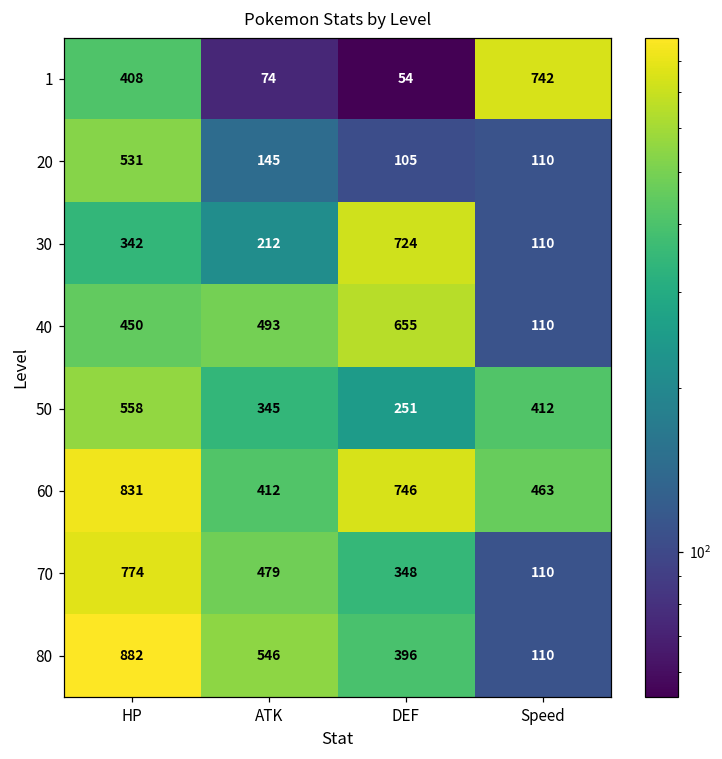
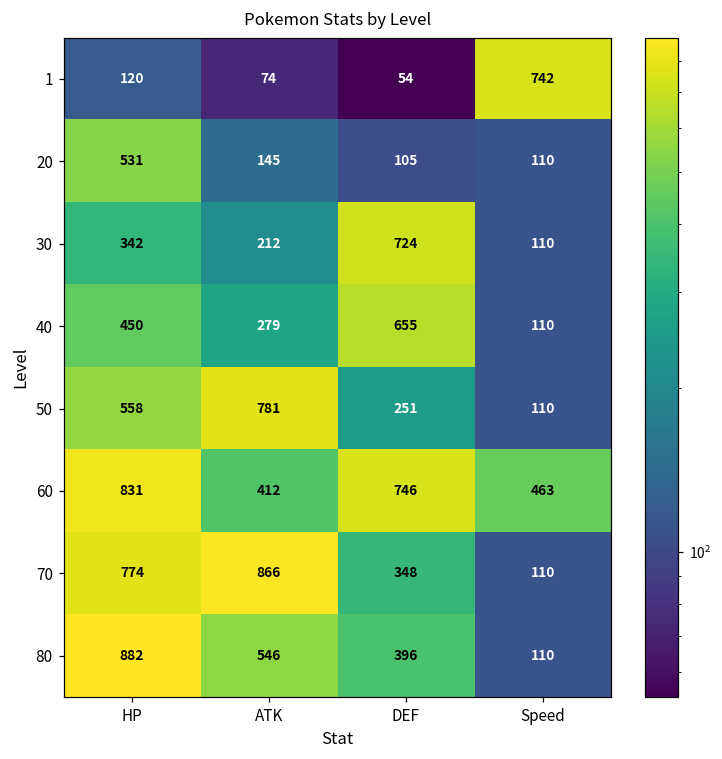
  {
    "1": {
-     "HP": 408,
+     "HP": 120,
      "ATK": 74,
      "DEF": 54,
      "Speed": 742
    },
    "20": {
      "HP": 531,
      "ATK": 145,
      "DEF": 105,
      "Speed": 110
    },
    "30": {
      "HP": 342,
      "ATK": 212,
      "DEF": 724,
      "Speed": 110
    },
    "40": {
      "HP": 450,
-     "ATK": 493,
+     "ATK": 279,
      "DEF": 655,
      "Speed": 110
    },
    "50": {
      "HP": 558,
-     "ATK": 345,
+     "ATK": 781,
      "DEF": 251,
-     "Speed": 412
+     "Speed": 110
    },
    "60": {
      "HP": 831,
      "ATK": 412,
      "DEF": 746,
      "Speed": 463
    },
    "70": {
      "HP": 774,
-     "ATK": 479,
+     "ATK": 866,
      "DEF": 348,
      "Speed": 110
    },
    "80": {
      "HP": 882,
      "ATK": 546,
      "DEF": 396,
      "Speed": 110
    }
  }
